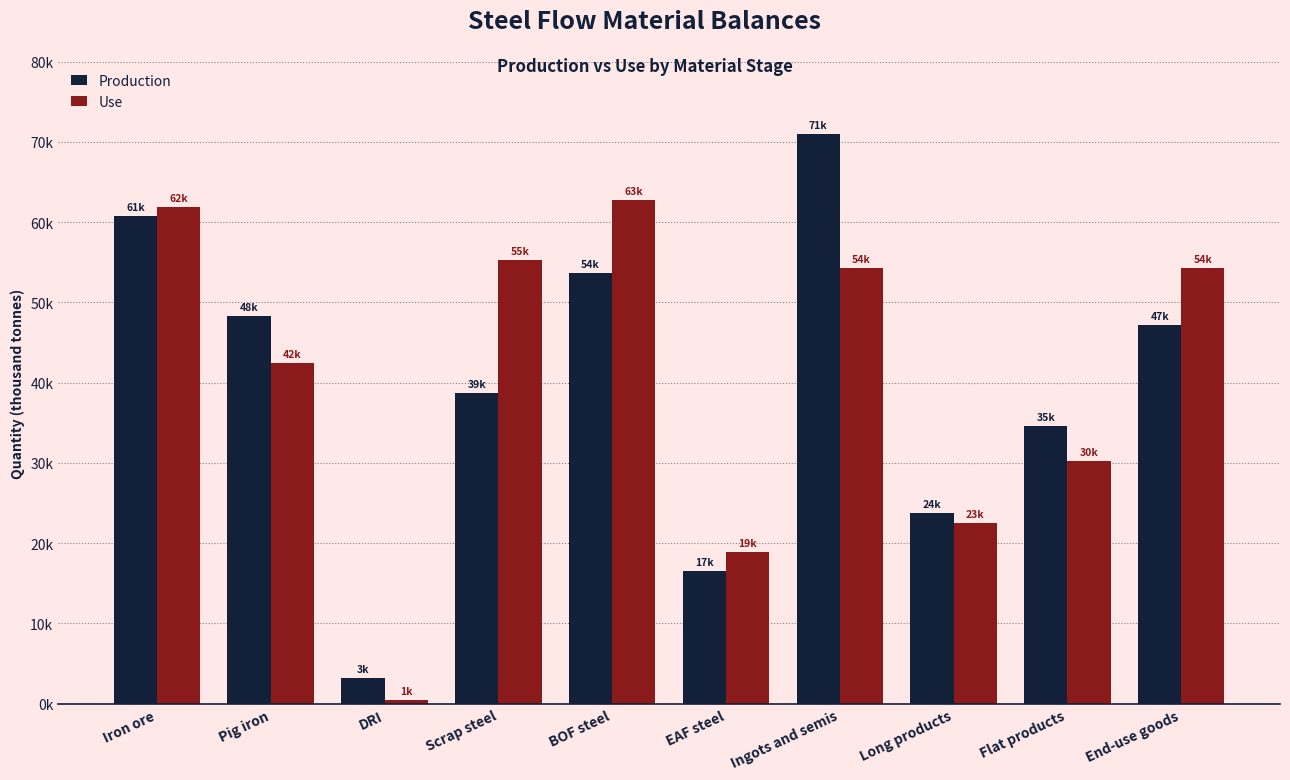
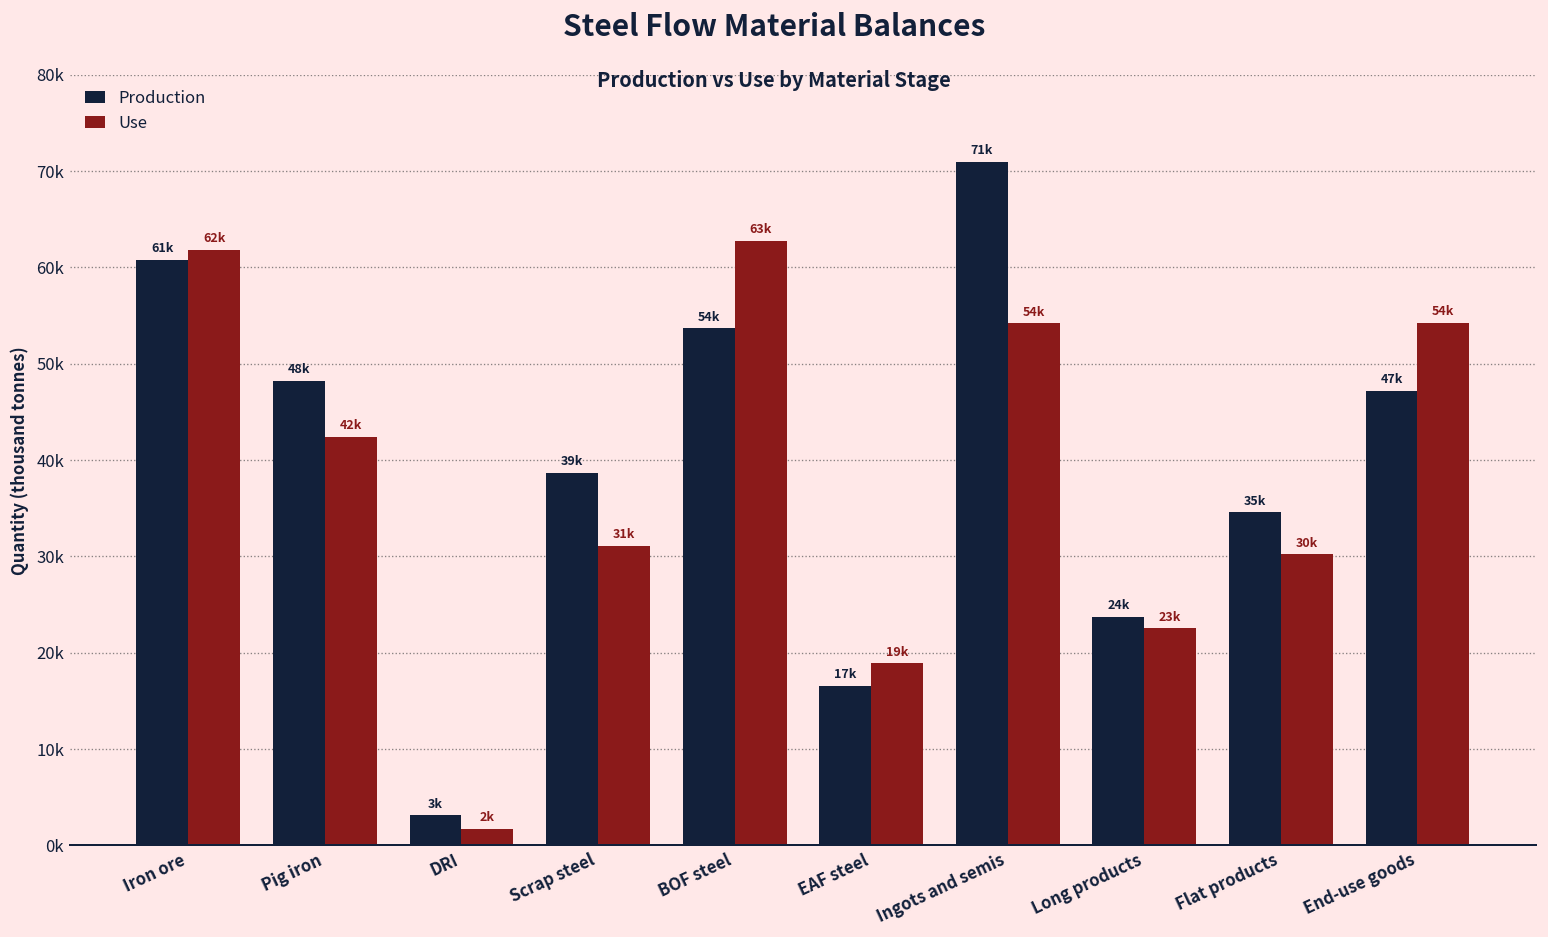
  {
    "Production": {
      "Iron ore": "61k",
      "Pig iron": "48k",
      "DRI": "3k",
      "Scrap steel": "39k",
      "BOF steel": "54k",
      "EAF steel": "17k",
      "Ingots and semis": "71k",
      "Long products": "24k",
      "Flat products": "35k",
      "End-use goods": "47k"
    },
    "Use": {
      "Iron ore": "62k",
      "Pig iron": "42k",
-     "DRI": "1k",
-     "Scrap steel": "55k",
+     "DRI": "2k",
+     "Scrap steel": "31k",
      "BOF steel": "63k",
      "EAF steel": "19k",
      "Ingots and semis": "54k",
      "Long products": "23k",
      "Flat products": "30k",
      "End-use goods": "54k"
    }
  }
